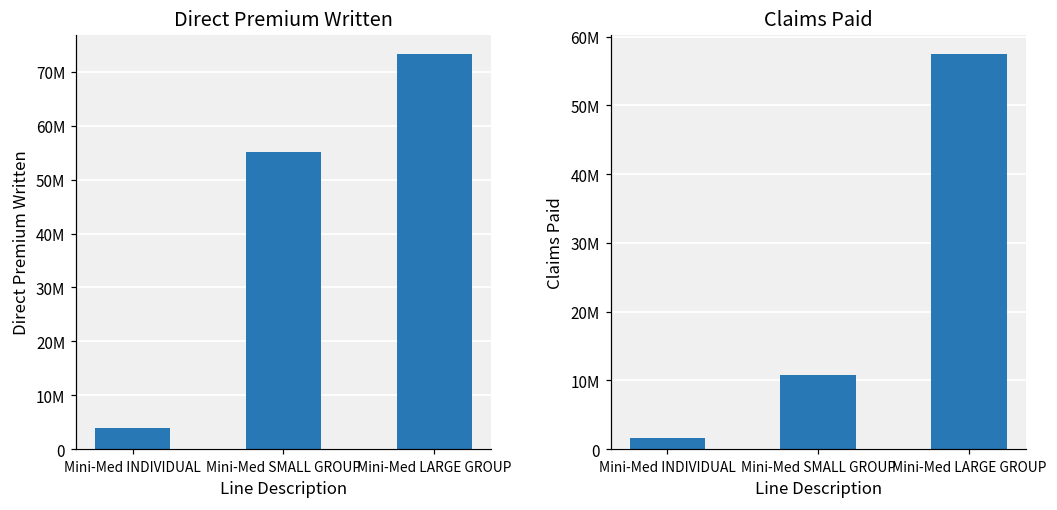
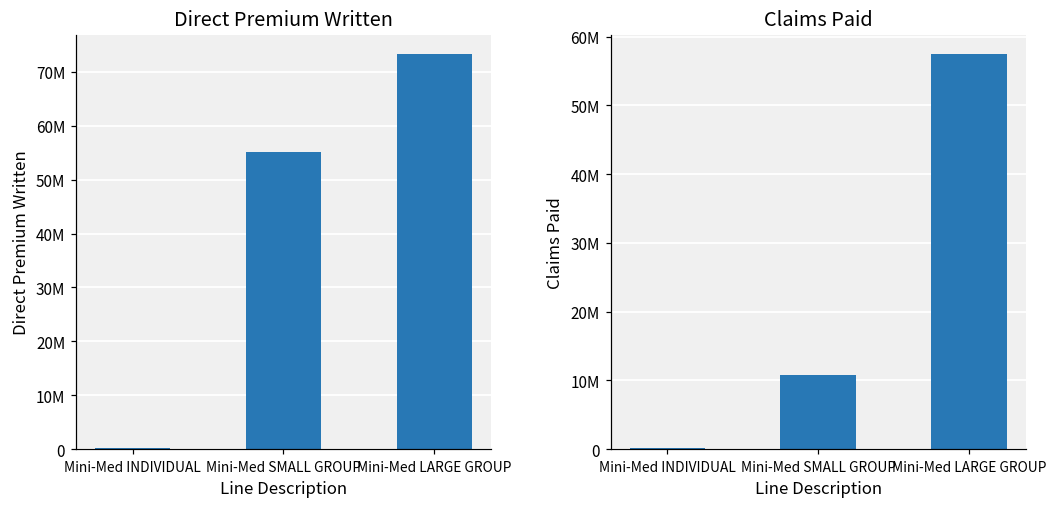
  {
    "Direct Premium Written": {
-     "Mini-Med INDIVIDUAL": 4000000,
+     "Mini-Med INDIVIDUAL": 0,
      "Mini-Med SMALL GROUP": 55000000,
      "Mini-Med LARGE GROUP": 73000000
    },
    "Claims Paid": {
-     "Mini-Med INDIVIDUAL": 2000000,
+     "Mini-Med INDIVIDUAL": 0,
      "Mini-Med SMALL GROUP": 11000000,
      "Mini-Med LARGE GROUP": 57000000
    }
  }
